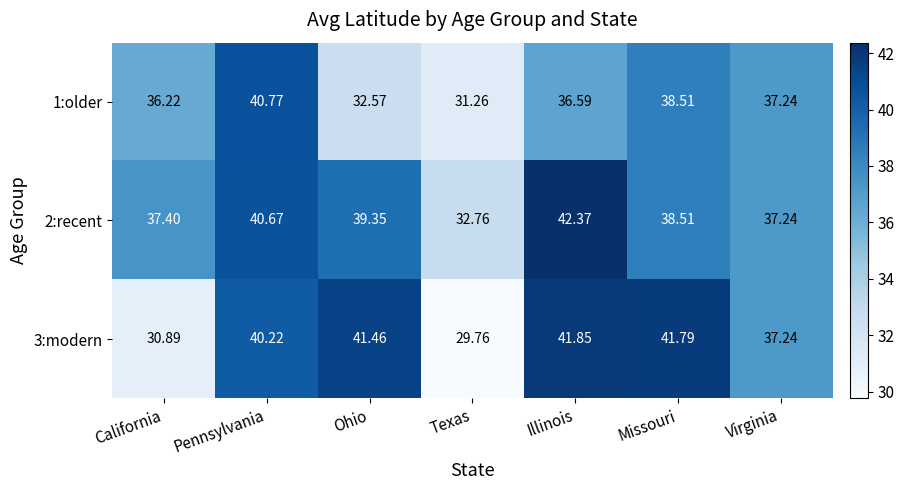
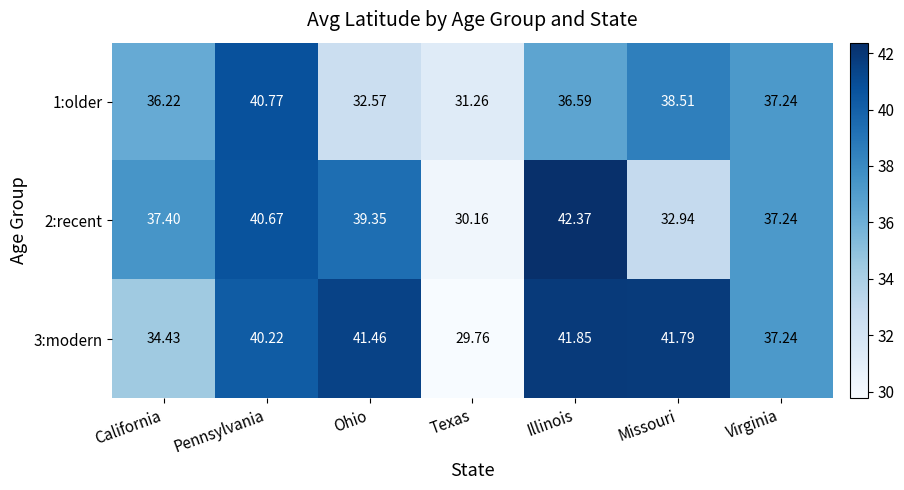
  {
    "1:older": {
      "California": 36.22,
      "Pennsylvania": 40.77,
      "Ohio": 32.57,
      "Texas": 31.26,
      "Illinois": 36.59,
      "Missouri": 38.51,
      "Virginia": 37.24
    },
    "2:recent": {
      "California": 37.40,
      "Pennsylvania": 40.67,
      "Ohio": 39.35,
-     "Texas": 32.76,
+     "Texas": 30.16,
      "Illinois": 42.37,
-     "Missouri": 38.51,
+     "Missouri": 32.94,
      "Virginia": 37.24
    },
    "3:modern": {
-     "California": 30.89,
+     "California": 34.43,
      "Pennsylvania": 40.22,
      "Ohio": 41.46,
      "Texas": 29.76,
      "Illinois": 41.85,
      "Missouri": 41.79,
      "Virginia": 37.24
    }
  }
